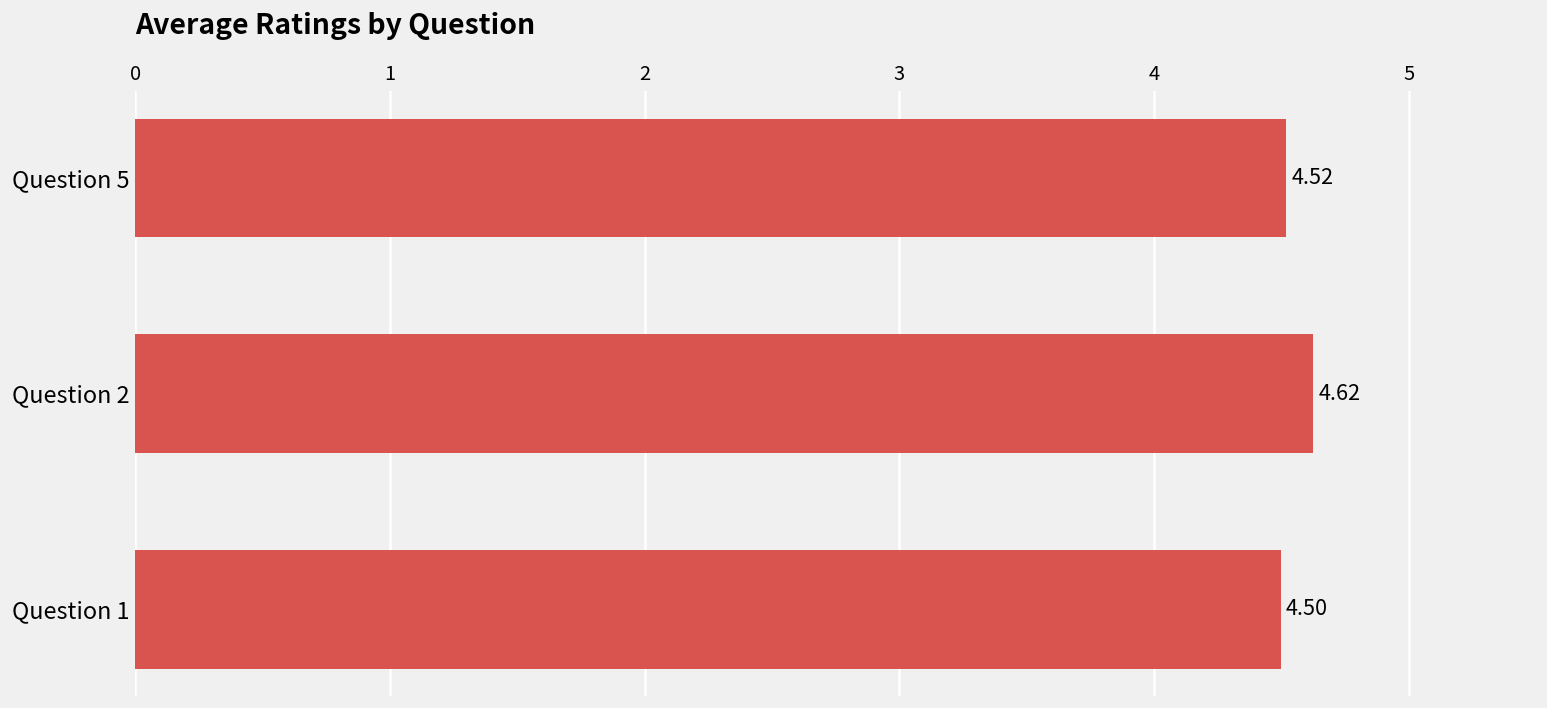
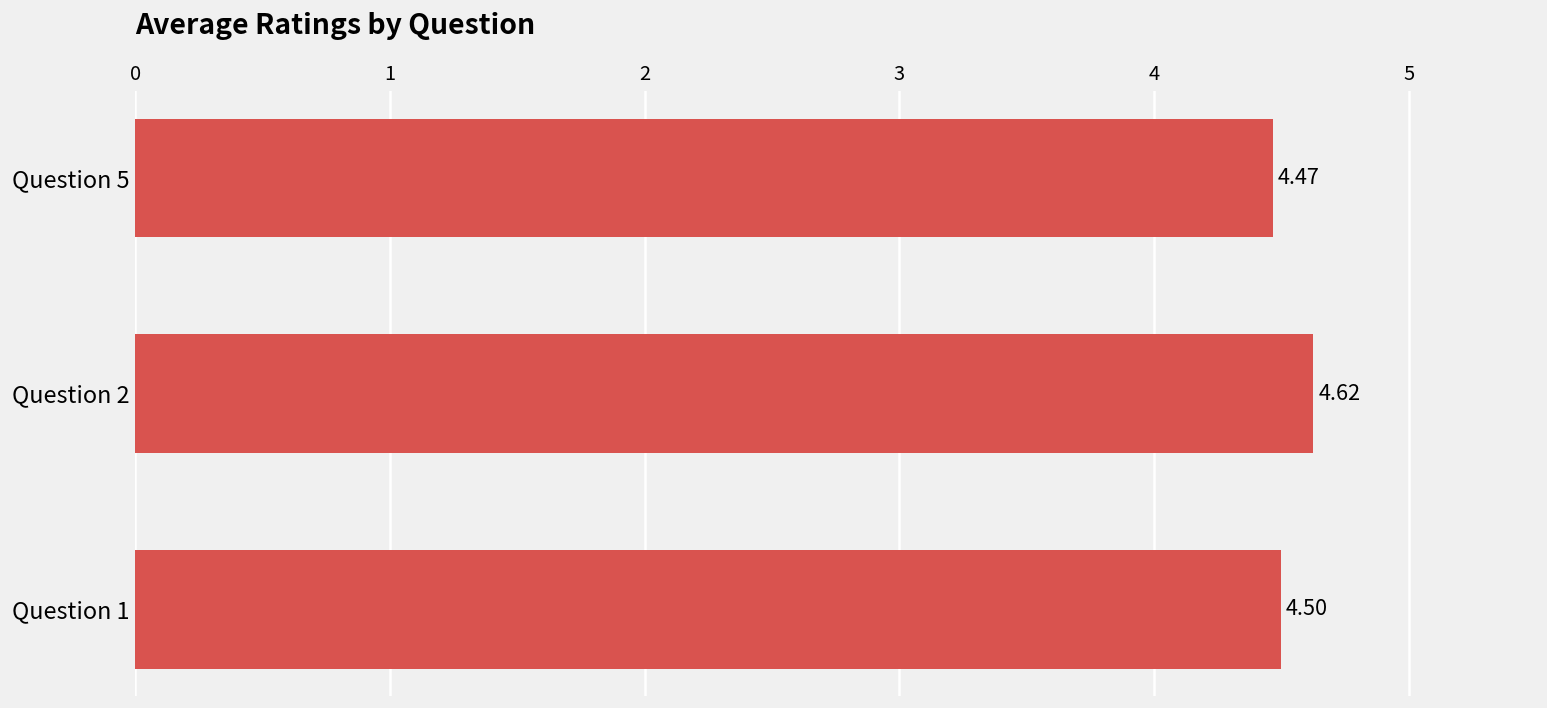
  {
-   "Question 5": 4.52,
+   "Question 5": 4.47,
    "Question 2": 4.62,
    "Question 1": 4.50
  }
